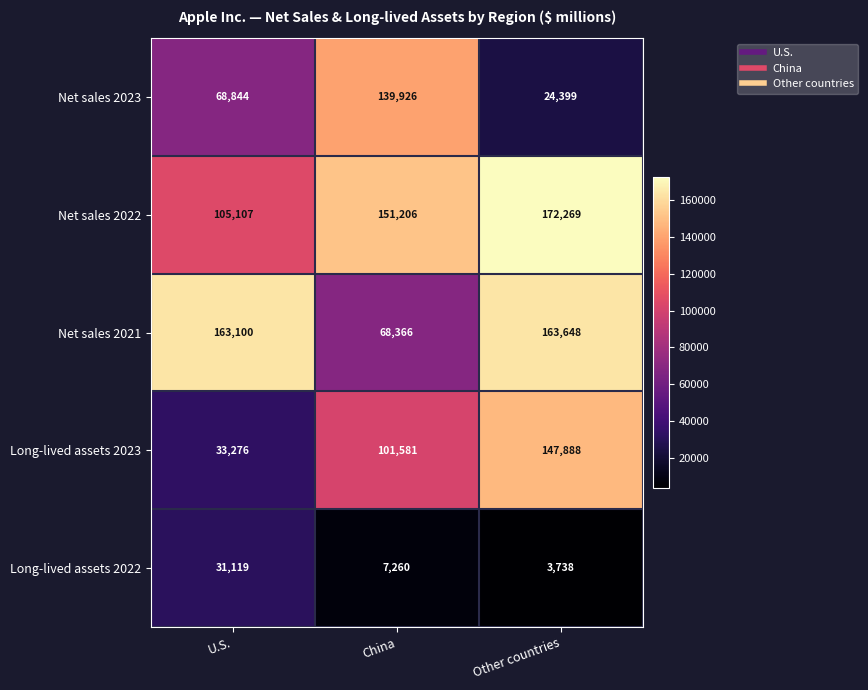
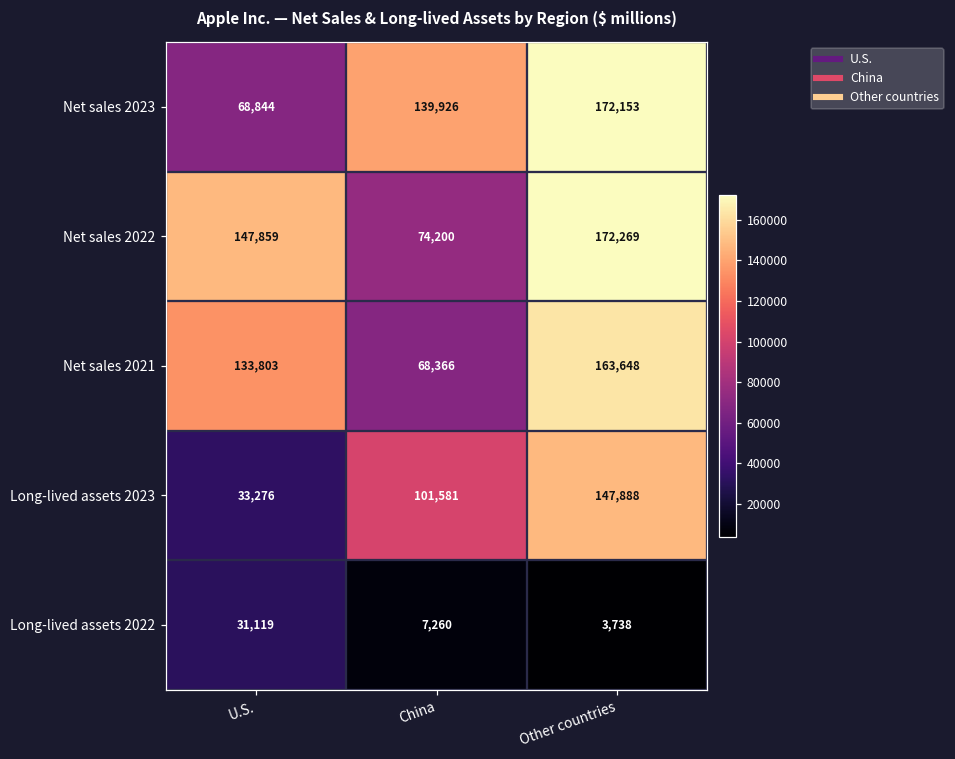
  {
    "Net sales 2023": {
      "U.S.": "68,844",
      "China": "139,926",
-     "Other countries": "24,399"
+     "Other countries": "172,153"
    },
    "Net sales 2022": {
-     "U.S.": "105,107",
-     "China": "151,206",
+     "U.S.": "147,859",
+     "China": "74,200",
      "Other countries": "172,269"
    },
    "Net sales 2021": {
-     "U.S.": "163,100",
+     "U.S.": "133,803",
      "China": "68,366",
      "Other countries": "163,648"
    },
    "Long-lived assets 2023": {
      "U.S.": "33,276",
      "China": "101,581",
      "Other countries": "147,888"
    },
    "Long-lived assets 2022": {
      "U.S.": "31,119",
      "China": "7,260",
      "Other countries": "3,738"
    }
  }
